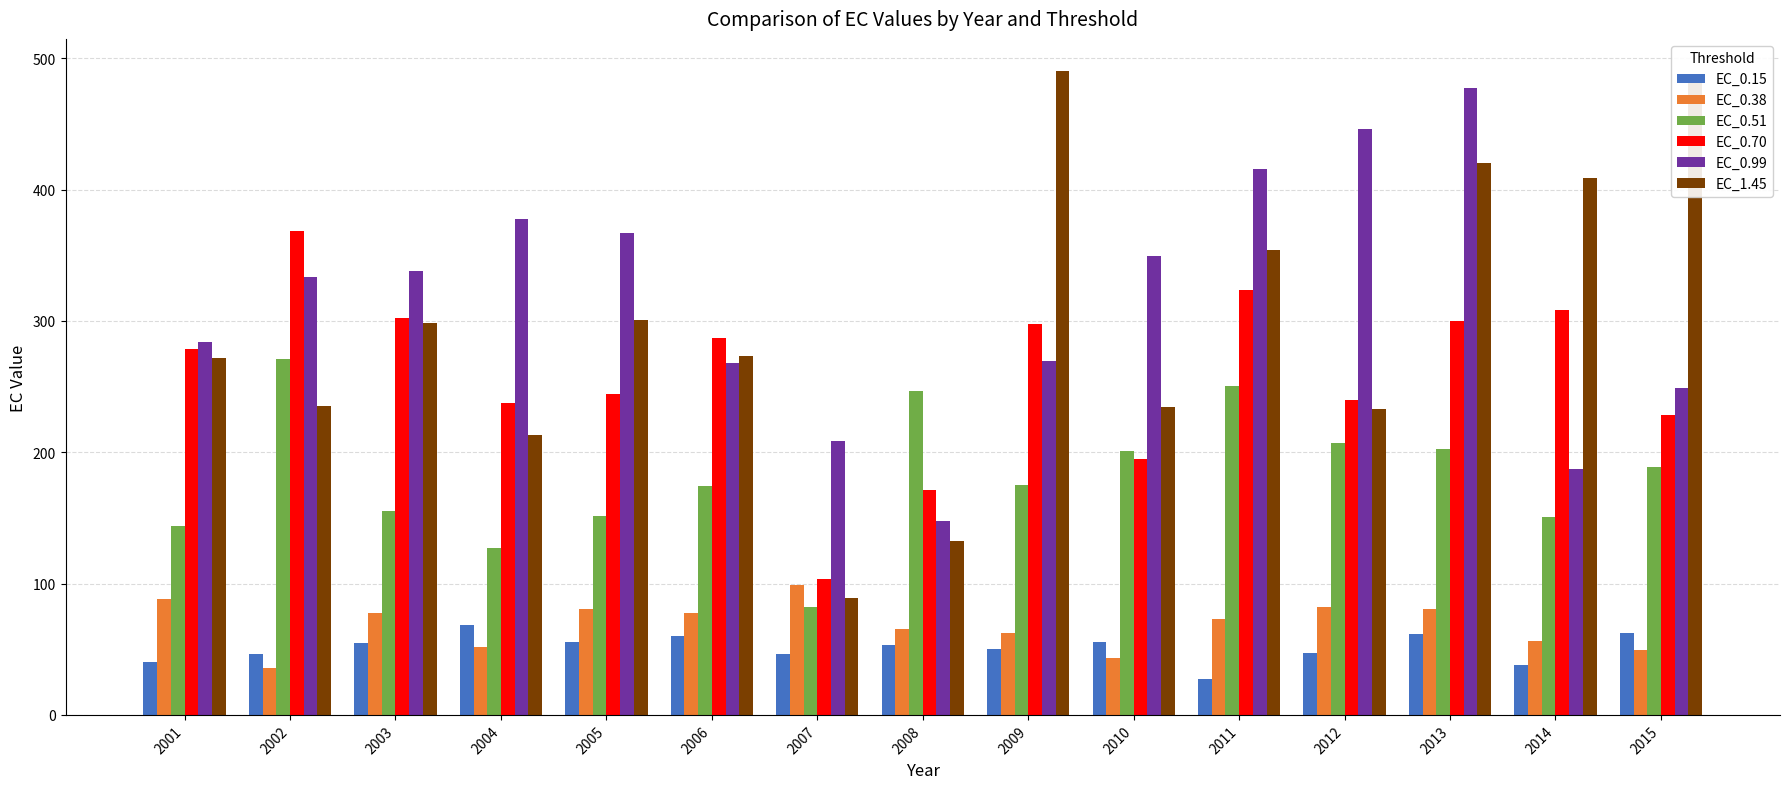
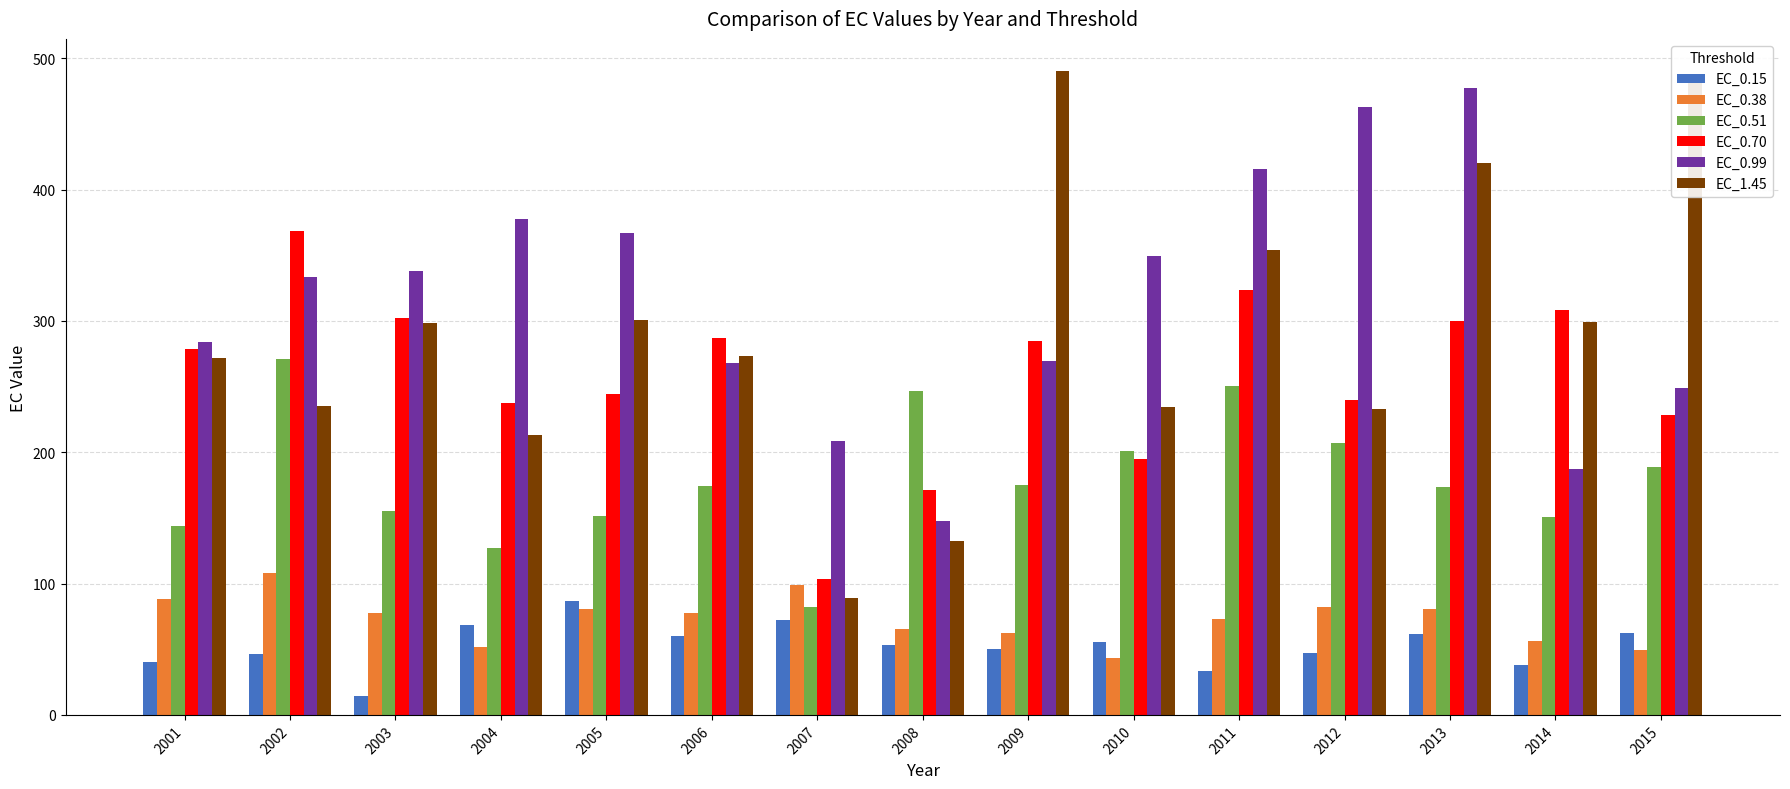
  {
    "EC_0.15": {
      "2001": 40,
      "2002": 47,
-     "2003": 55,
+     "2003": 15,
      "2004": 69,
-     "2005": 55,
+     "2005": 86,
      "2006": 60,
-     "2007": 47,
+     "2007": 72,
      "2008": 53,
      "2009": 50,
      "2010": 56,
-     "2011": 27,
+     "2011": 34,
      "2012": 47,
      "2013": 61,
      "2014": 38,
      "2015": 62
    },
    "EC_0.38": {
      "2001": 88,
-     "2002": 36,
+     "2002": 108,
      "2003": 77,
      "2004": 52,
      "2005": 81,
      "2006": 78,
      "2007": 99,
      "2008": 66,
      "2009": 62,
      "2010": 43,
      "2011": 73,
      "2012": 82,
      "2013": 80,
      "2014": 56,
      "2015": 49
    },
    "EC_0.51": {
      "2001": 144,
      "2002": 271,
      "2003": 155,
      "2004": 127,
      "2005": 151,
      "2006": 174,
      "2007": 82,
      "2008": 247,
      "2009": 175,
      "2010": 201,
      "2011": 250,
      "2012": 207,
-     "2013": 202,
+     "2013": 174,
      "2014": 151,
      "2015": 189
    },
    "EC_0.70": {
      "2001": 278,
      "2002": 368,
      "2003": 302,
      "2004": 237,
      "2005": 244,
      "2006": 287,
      "2007": 103,
      "2008": 171,
-     "2009": 298,
+     "2009": 285,
      "2010": 195,
      "2011": 324,
      "2012": 240,
      "2013": 300,
      "2014": 309,
      "2015": 228
    },
    "EC_0.99": {
      "2001": 284,
      "2002": 334,
      "2003": 338,
      "2004": 378,
      "2005": 367,
      "2006": 268,
      "2007": 209,
      "2008": 148,
      "2009": 270,
      "2010": 349,
      "2011": 416,
-     "2012": 446,
+     "2012": 463,
      "2013": 478,
      "2014": 187,
      "2015": 249
    },
    "EC_1.45": {
      "2001": 272,
      "2002": 235,
      "2003": 298,
      "2004": 213,
      "2005": 301,
      "2006": 274,
      "2007": 89,
      "2008": 132,
      "2009": 490,
      "2010": 234,
      "2011": 354,
      "2012": 233,
      "2013": 421,
-     "2014": 409
+     "2014": 300
    }
  }
